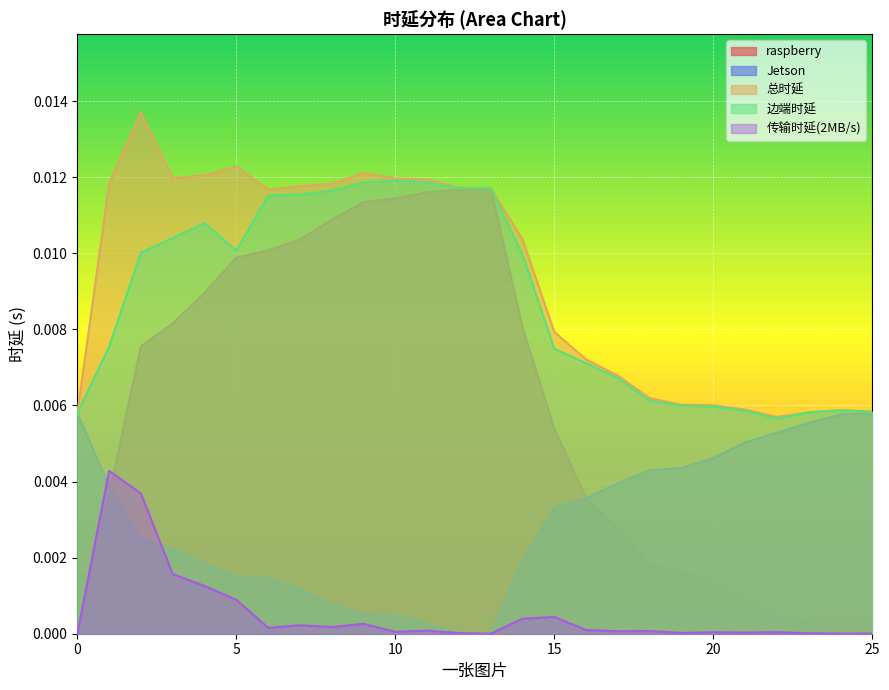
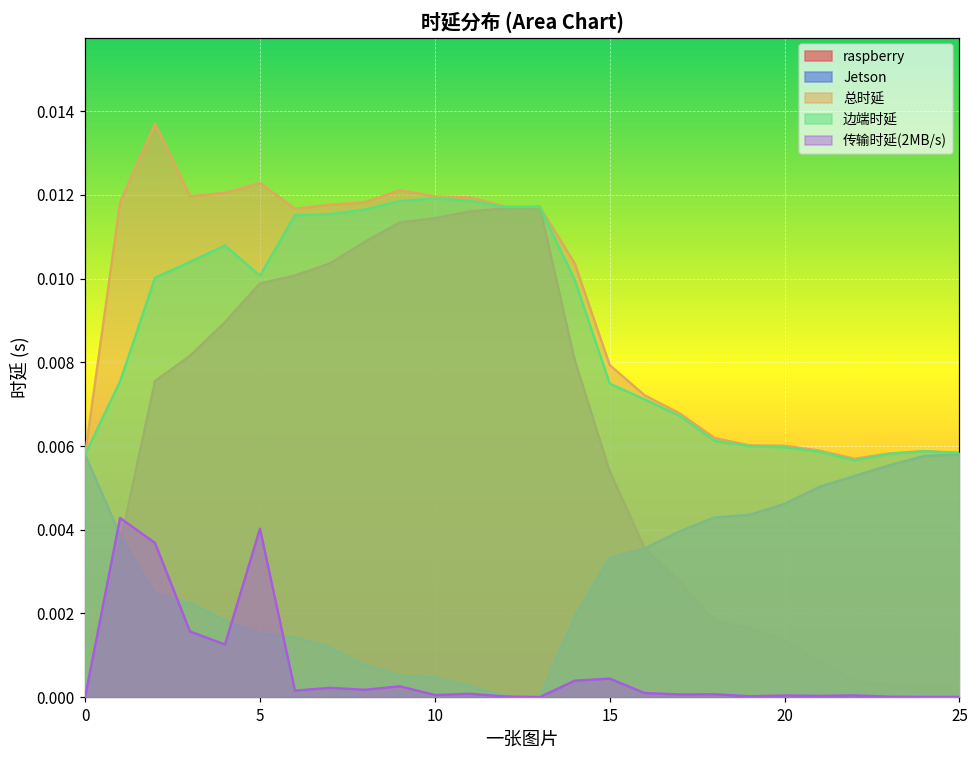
  {
    "raspberry": {
      "5": 0.0099,
      "10": 0.0114,
      "15": 0.0054,
      "20": 0.0014
    },
    "Jetson": {
      "5": 0.0015,
      "10": 0.0005,
      "15": 0.0033,
      "20": 0.0046
    },
    "总时延": {
      "5": 0.0123,
      "15": 0.0079
    },
    "边端时延": {
      "5": 0.0101,
      "15": 0.0075
    },
    "传输时延(2MB/s)": {
-     "5": 0.0009,
+     "5": 0.0040,
      "10": 0.0001,
      "15": 0.0004,
      "20": 0.0000
    }
  }
